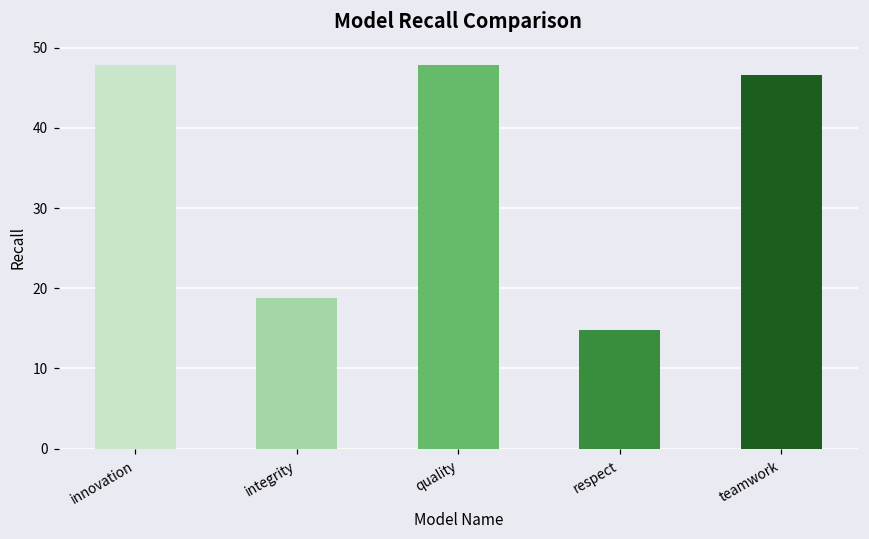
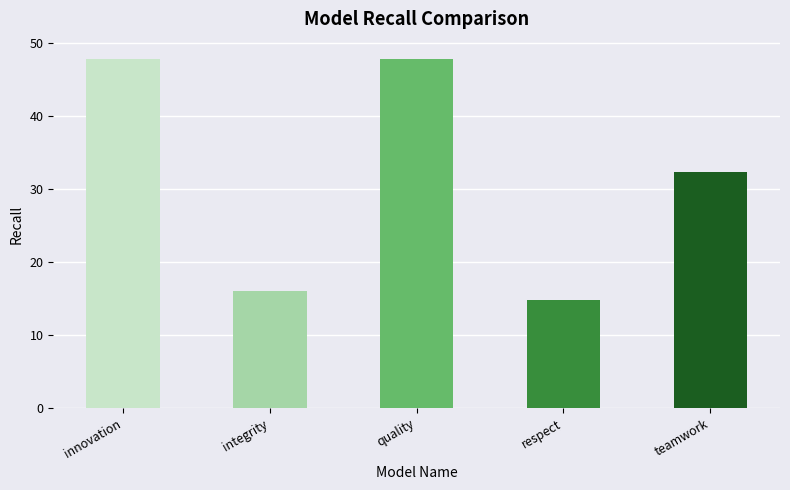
  {
    "innovation": 48,
-   "integrity": 19,
+   "integrity": 16,
    "quality": 48,
    "respect": 15,
-   "teamwork": 47
+   "teamwork": 32
  }
